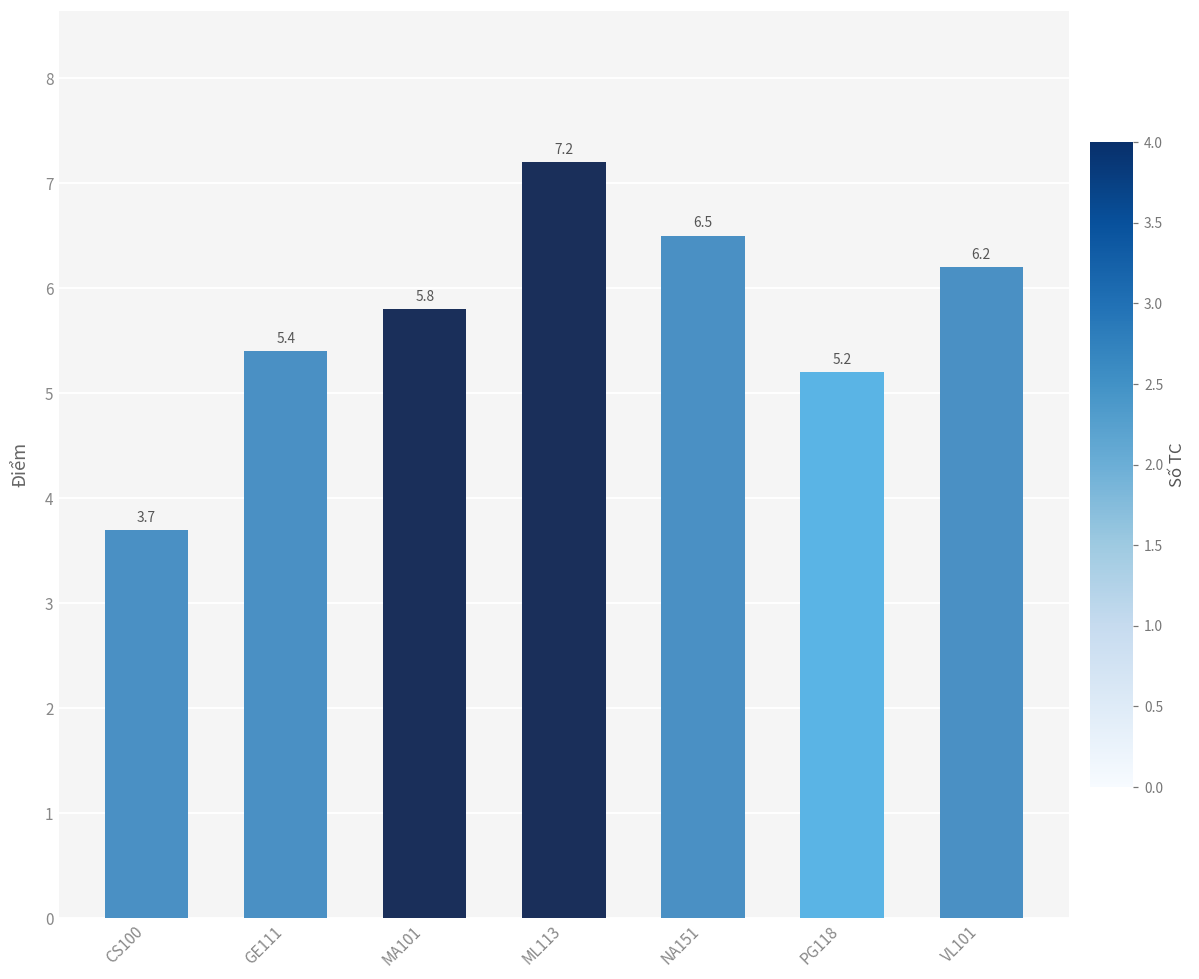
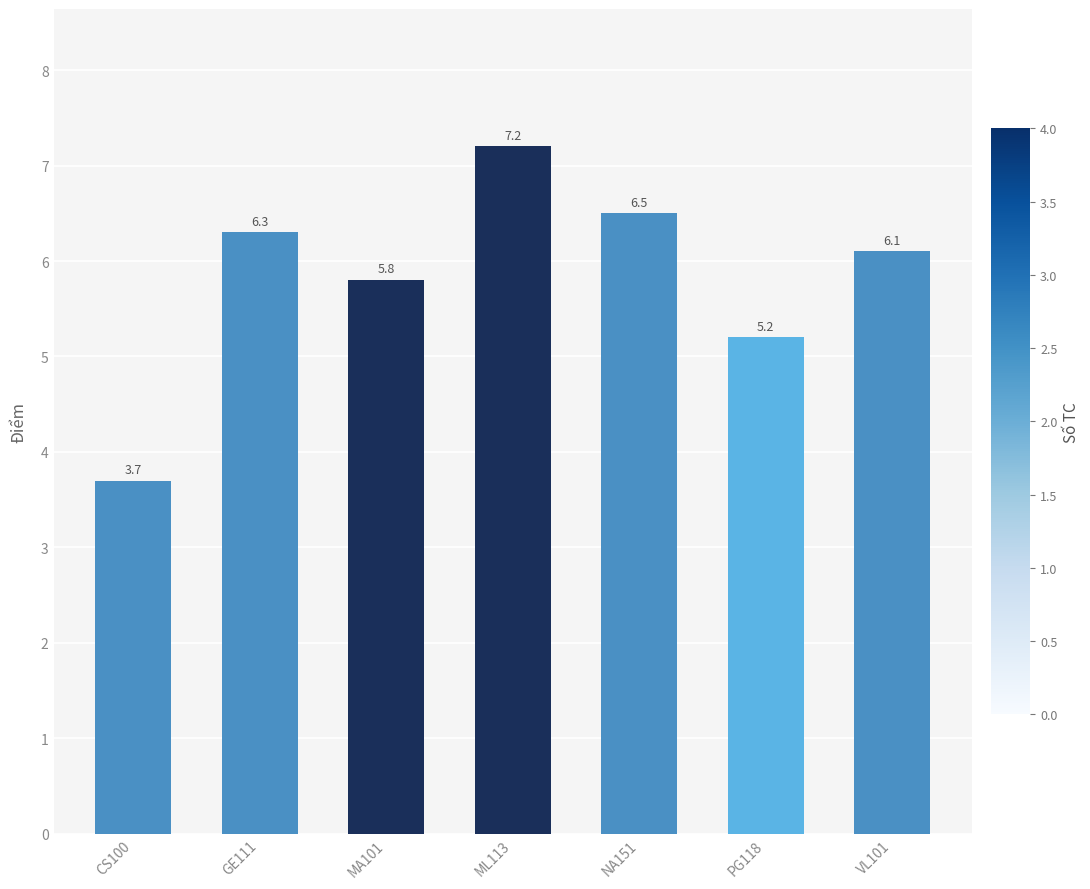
  {
    "CS100": 3.7,
-   "GE111": 5.4,
+   "GE111": 6.3,
    "MA101": 5.8,
    "ML113": 7.2,
    "NA151": 6.5,
    "PG118": 5.2,
-   "VL101": 6.2
+   "VL101": 6.1
  }
